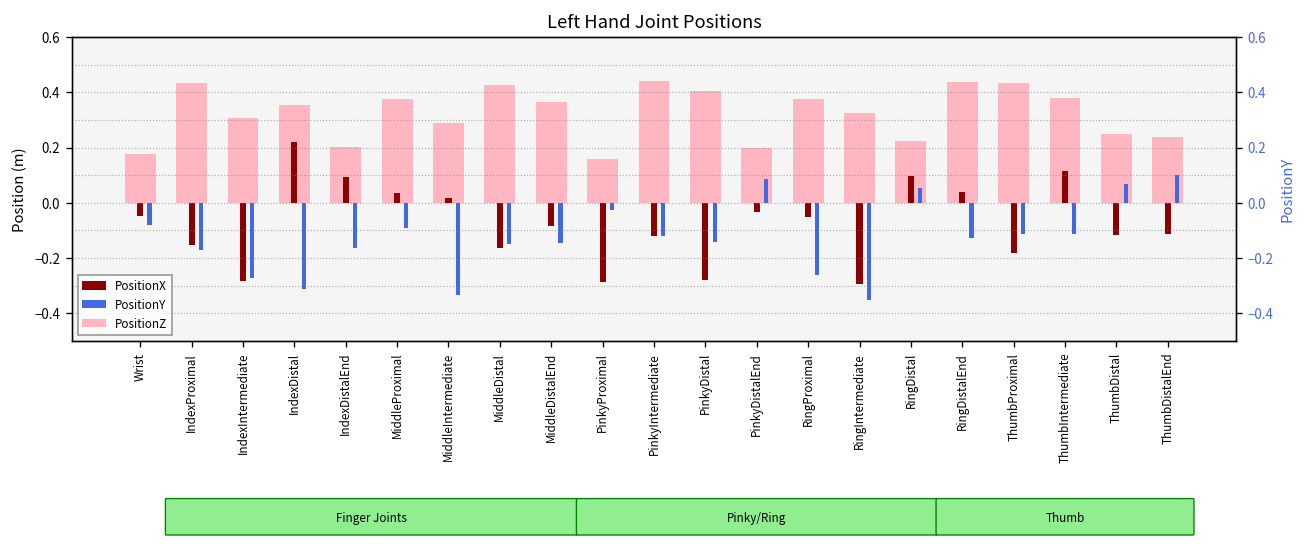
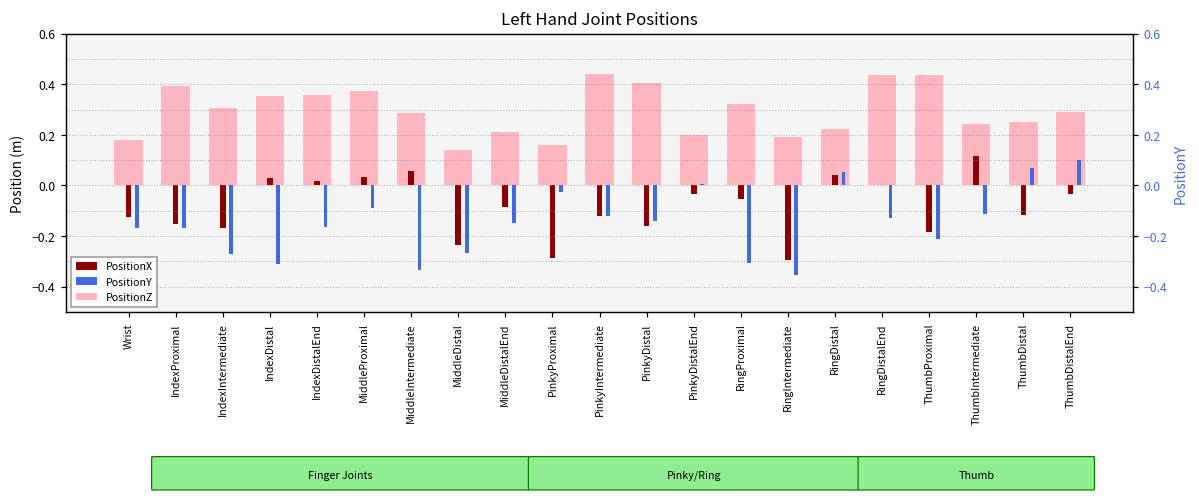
  {
    "PositionZ": {
      "Wrist": 0.18,
-     "IndexProximal": 0.43,
+     "IndexProximal": 0.39,
      "IndexIntermediate": 0.31,
      "IndexDistal": 0.35,
-     "IndexDistalEnd": 0.20,
+     "IndexDistalEnd": 0.36,
      "MiddleProximal": 0.37,
      "MiddleIntermediate": 0.29,
-     "MiddleDistal": 0.42,
-     "MiddleDistalEnd": 0.36,
+     "MiddleDistal": 0.14,
+     "MiddleDistalEnd": 0.21,
      "PinkyProximal": 0.16,
      "PinkyIntermediate": 0.44,
      "PinkyDistal": 0.41,
      "PinkyDistalEnd": 0.20,
-     "RingProximal": 0.38,
-     "RingIntermediate": 0.33,
+     "RingProximal": 0.32,
+     "RingIntermediate": 0.19,
      "RingDistal": 0.22,
      "RingDistalEnd": 0.44,
      "ThumbProximal": 0.43,
-     "ThumbIntermediate": 0.38,
+     "ThumbIntermediate": 0.24,
      "ThumbDistal": 0.25,
-     "ThumbDistalEnd": 0.24
+     "ThumbDistalEnd": 0.29
    },
    "PositionX": {
-     "Wrist": -0.05,
+     "Wrist": -0.12,
      "IndexProximal": -0.15,
-     "IndexIntermediate": -0.28,
-     "IndexDistal": 0.22,
-     "IndexDistalEnd": 0.09,
-     "MiddleIntermediate": 0.02,
-     "MiddleDistal": -0.16,
+     "IndexIntermediate": -0.17,
+     "IndexDistal": 0.03,
+     "IndexDistalEnd": 0.02,
+     "MiddleIntermediate": 0.06,
+     "MiddleDistal": -0.24,
      "MiddleDistalEnd": -0.08,
      "PinkyProximal": -0.29,
      "PinkyIntermediate": -0.12,
-     "PinkyDistal": -0.28,
+     "PinkyDistal": -0.16,
      "PinkyDistalEnd": -0.03,
      "RingProximal": -0.05,
      "RingIntermediate": -0.29,
-     "RingDistal": 0.10,
-     "RingDistalEnd": 0.04,
+     "RingDistal": 0.04,
+     "RingDistalEnd": 0.00,
      "ThumbProximal": -0.18,
      "ThumbDistal": -0.12,
-     "ThumbDistalEnd": -0.11
+     "ThumbDistalEnd": -0.03
    },
    "PositionY": {
-     "Wrist": -0.08,
+     "Wrist": -0.17,
      "IndexProximal": -0.17,
      "IndexIntermediate": -0.27,
      "IndexDistal": -0.31,
      "IndexDistalEnd": -0.17,
      "MiddleProximal": -0.09,
      "MiddleIntermediate": -0.34,
-     "MiddleDistal": -0.15,
+     "MiddleDistal": -0.27,
      "MiddleDistalEnd": -0.15,
      "PinkyProximal": -0.03,
      "PinkyIntermediate": -0.12,
      "PinkyDistal": -0.14,
-     "PinkyDistalEnd": 0.09,
-     "RingProximal": -0.26,
+     "PinkyDistalEnd": 0.01,
+     "RingProximal": -0.31,
      "RingIntermediate": -0.35,
      "RingDistal": 0.05,
      "RingDistalEnd": -0.13,
-     "ThumbProximal": -0.11,
+     "ThumbProximal": -0.21,
      "ThumbIntermediate": -0.11,
      "ThumbDistal": 0.07,
      "ThumbDistalEnd": 0.10
    }
  }
